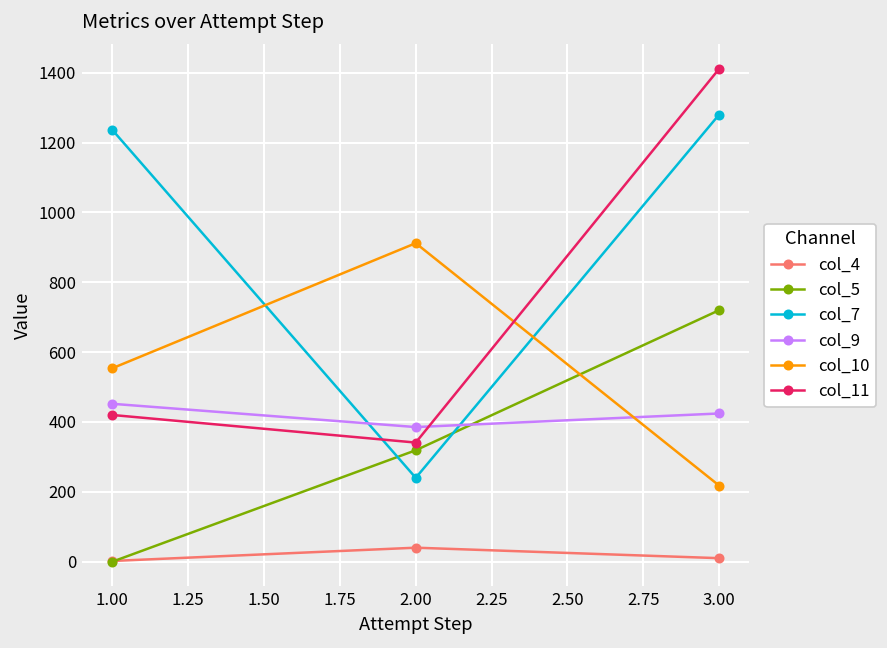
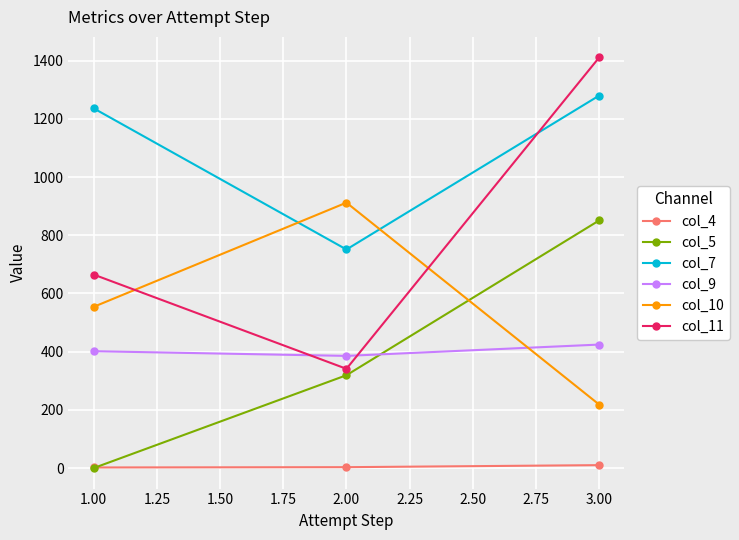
  {
    "col_4": {
-     "2.00": 40,
+     "2.00": 0,
      "3.00": 10
    },
    "col_5": {
      "2.00": 320,
-     "3.00": 720
+     "3.00": 850
    },
    "col_7": {
      "1.00": 1240,
-     "2.00": 240,
+     "2.00": 750,
      "3.00": 1280
    },
    "col_9": {
-     "1.00": 450,
+     "1.00": 400,
      "2.00": 390,
      "3.00": 420
    },
    "col_10": {
      "1.00": 550,
      "2.00": 910,
      "3.00": 220
    },
    "col_11": {
-     "1.00": 420,
+     "1.00": 660,
      "2.00": 340,
      "3.00": 1410
    }
  }
